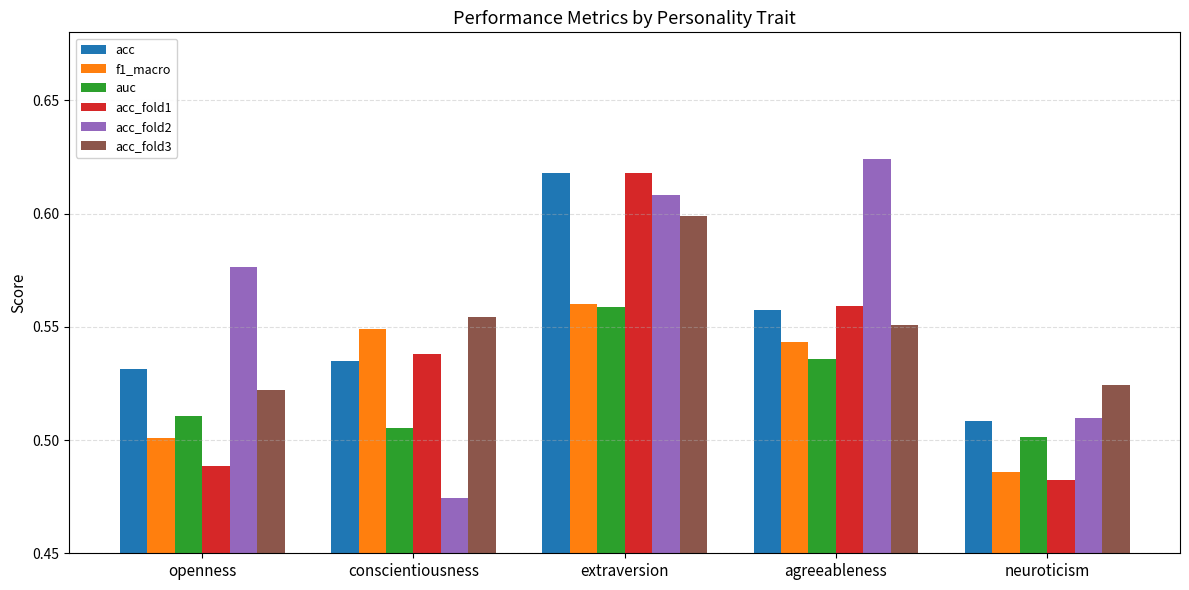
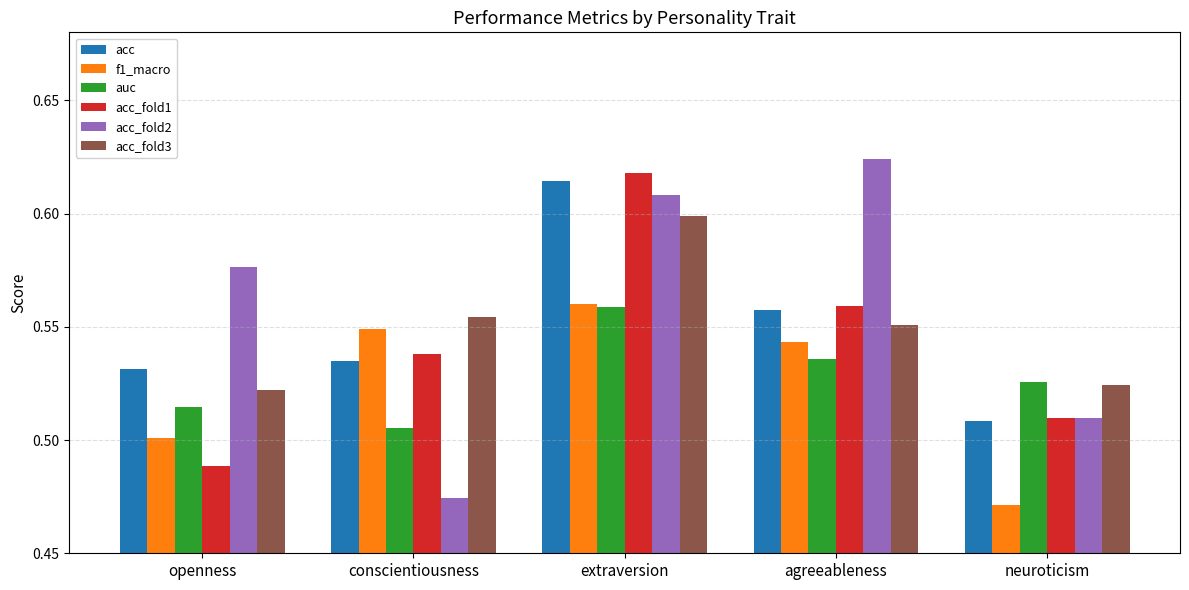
  {
    "acc": {
      "openness": 0.531,
      "conscientiousness": 0.535,
-     "extraversion": 0.618,
+     "extraversion": 0.614,
      "agreeableness": 0.557,
      "neuroticism": 0.508
    },
    "f1_macro": {
      "openness": 0.501,
      "conscientiousness": 0.549,
      "extraversion": 0.560,
      "agreeableness": 0.543,
-     "neuroticism": 0.486
+     "neuroticism": 0.472
    },
    "auc": {
-     "openness": 0.510,
+     "openness": 0.515,
      "conscientiousness": 0.505,
      "extraversion": 0.559,
      "agreeableness": 0.536,
-     "neuroticism": 0.501
+     "neuroticism": 0.526
    },
    "acc_fold1": {
      "openness": 0.488,
      "conscientiousness": 0.538,
      "extraversion": 0.618,
      "agreeableness": 0.559,
-     "neuroticism": 0.482
+     "neuroticism": 0.510
    },
    "acc_fold2": {
      "openness": 0.576,
      "conscientiousness": 0.475,
      "extraversion": 0.608,
      "agreeableness": 0.624,
      "neuroticism": 0.510
    },
    "acc_fold3": {
      "openness": 0.522,
      "conscientiousness": 0.554,
      "extraversion": 0.599,
      "agreeableness": 0.551,
      "neuroticism": 0.524
    }
  }
